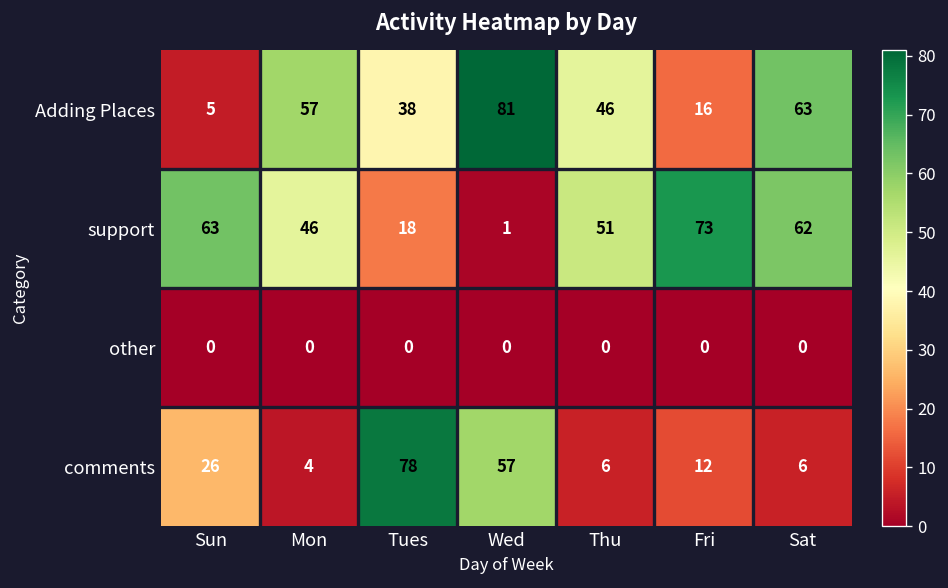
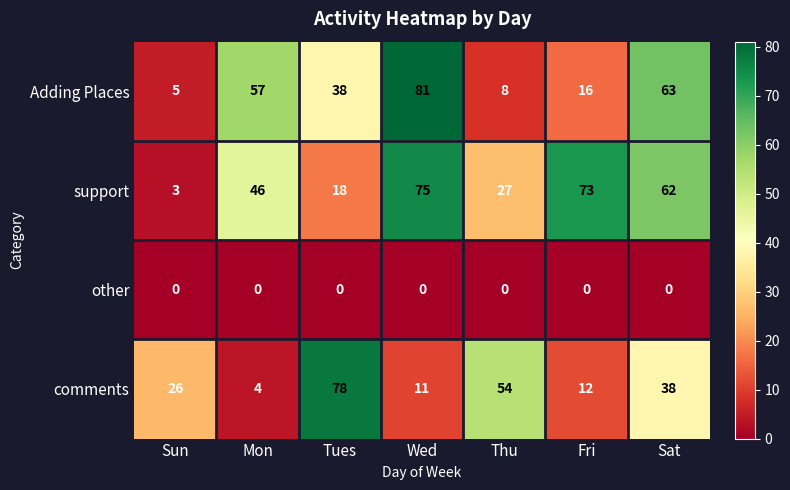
  {
    "Adding Places": {
      "Sun": 5,
      "Mon": 57,
      "Tues": 38,
      "Wed": 81,
-     "Thu": 46,
+     "Thu": 8,
      "Fri": 16,
      "Sat": 63
    },
    "support": {
-     "Sun": 63,
+     "Sun": 3,
      "Mon": 46,
      "Tues": 18,
-     "Wed": 1,
-     "Thu": 51,
+     "Wed": 75,
+     "Thu": 27,
      "Fri": 73,
      "Sat": 62
    },
    "other": {
      "Sun": 0,
      "Mon": 0,
      "Tues": 0,
      "Wed": 0,
      "Thu": 0,
      "Fri": 0,
      "Sat": 0
    },
    "comments": {
      "Sun": 26,
      "Mon": 4,
      "Tues": 78,
-     "Wed": 57,
-     "Thu": 6,
+     "Wed": 11,
+     "Thu": 54,
      "Fri": 12,
-     "Sat": 6
+     "Sat": 38
    }
  }
